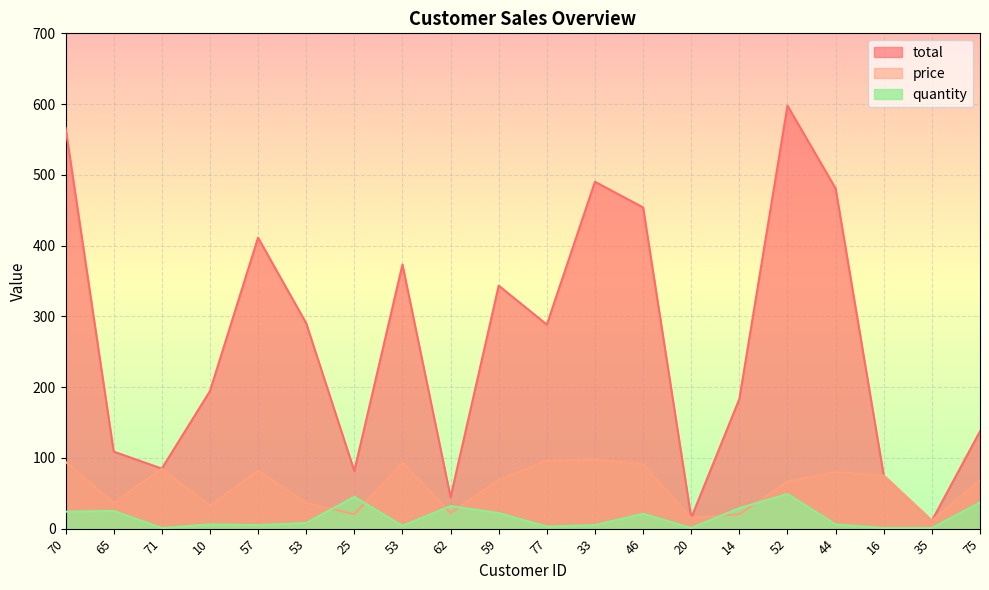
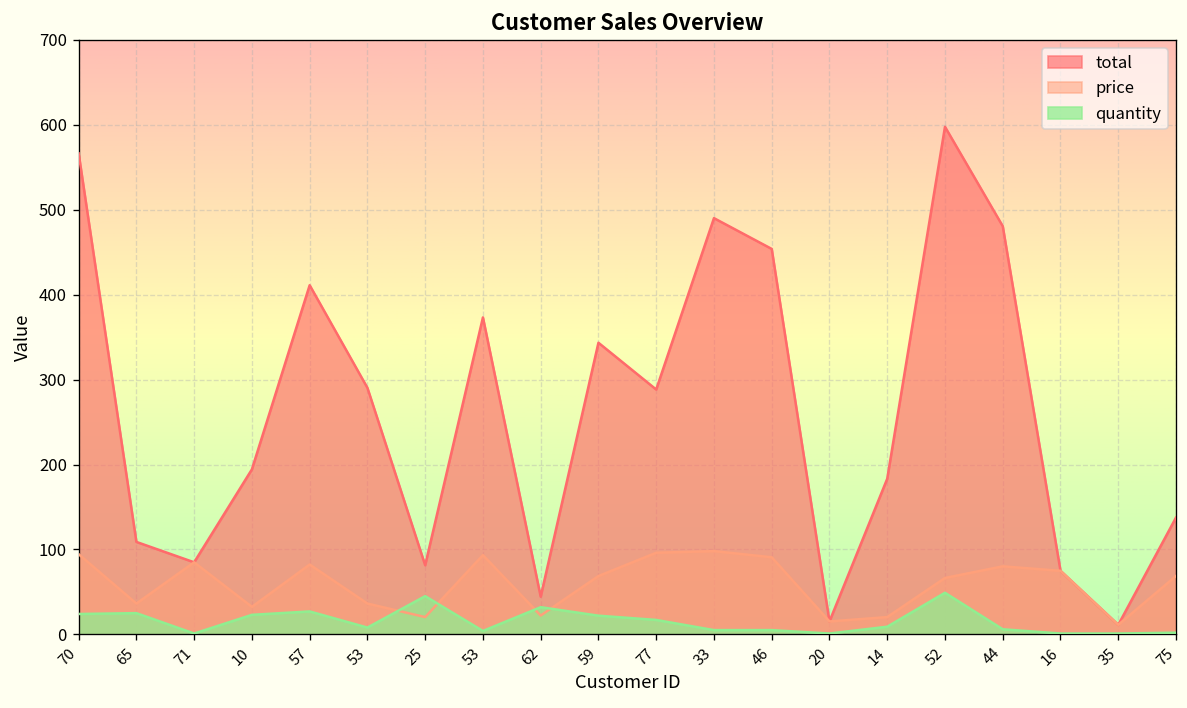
  {
    "quantity": {
      "70": 20,
      "65": 30,
      "71": 0,
-     "10": 10,
-     "57": 10,
+     "10": 20,
+     "57": 30,
      "25": 50,
      "62": 30,
      "59": 20,
-     "77": 0,
+     "77": 20,
      "33": 10,
-     "46": 20,
+     "46": 10,
      "20": 0,
-     "14": 30,
+     "14": 10,
      "52": 50,
      "44": 10,
      "16": 0,
      "35": 0,
-     "75": 40
+     "75": 0
    }
  }
